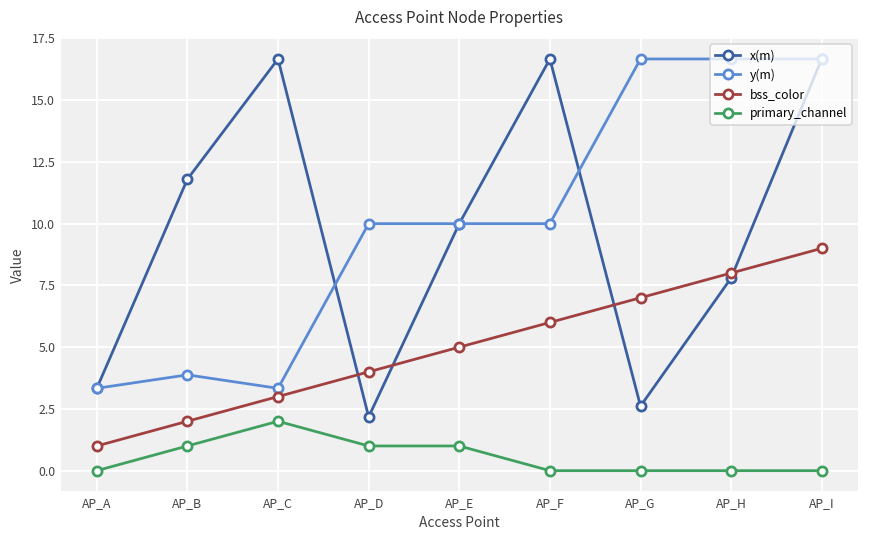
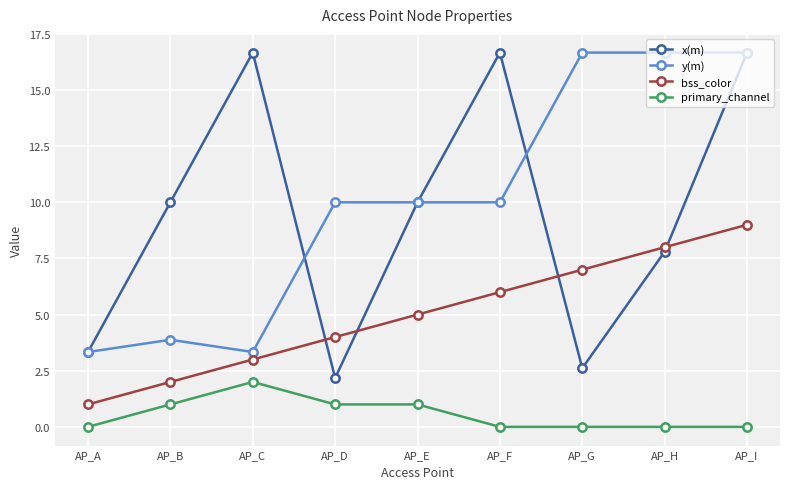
  {
    "x(m)": {
-     "AP_B": 11.8,
+     "AP_B": 10.0,
      "AP_C": 16.7,
      "AP_D": 2.2,
      "AP_F": 16.7,
      "AP_G": 2.6,
      "AP_H": 7.8
    },
    "y(m)": {
      "AP_B": 3.9,
      "AP_C": 3.3,
      "AP_D": 10.0,
      "AP_F": 10.0,
      "AP_G": 16.7
    },
    "bss_color": {
      "AP_A": 1.0,
      "AP_B": 2.0,
      "AP_C": 3.0,
      "AP_D": 4.0,
      "AP_E": 5.0,
      "AP_F": 6.0,
      "AP_G": 7.0,
      "AP_H": 8.0,
      "AP_I": 9.0
    },
    "primary_channel": {
      "AP_A": 0.0,
      "AP_B": 1.0,
      "AP_C": 2.0,
      "AP_D": 1.0,
      "AP_E": 1.0,
      "AP_F": 0.0,
      "AP_G": 0.0,
      "AP_H": 0.0,
      "AP_I": 0.0
    }
  }
